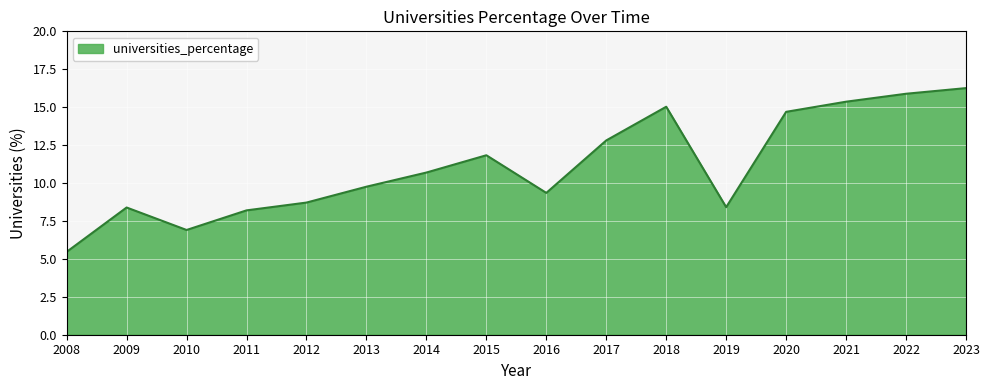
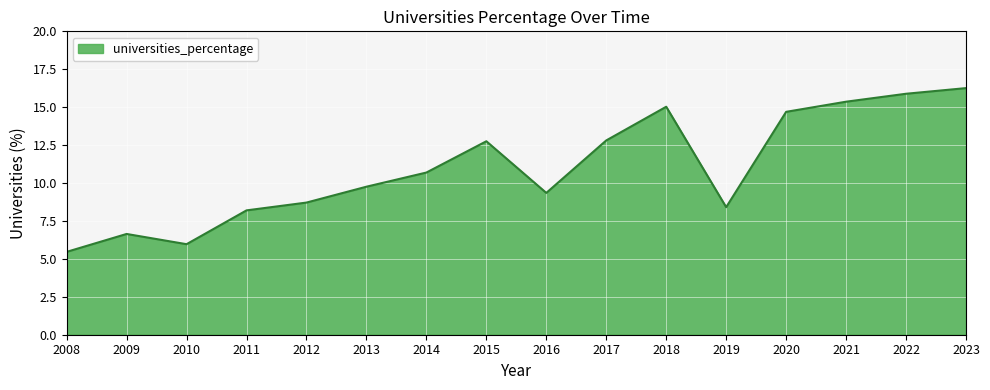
  {
    "2008": 5.5,
-   "2009": 8.4,
-   "2010": 6.9,
+   "2009": 6.6,
+   "2010": 6.0,
    "2011": 8.2,
    "2012": 8.7,
    "2013": 9.8,
    "2014": 10.7,
-   "2015": 11.8,
+   "2015": 12.8,
    "2016": 9.3,
    "2017": 12.8,
    "2018": 15.0,
    "2019": 8.4,
    "2020": 14.7,
    "2021": 15.4,
    "2022": 15.9,
    "2023": 16.3
  }
